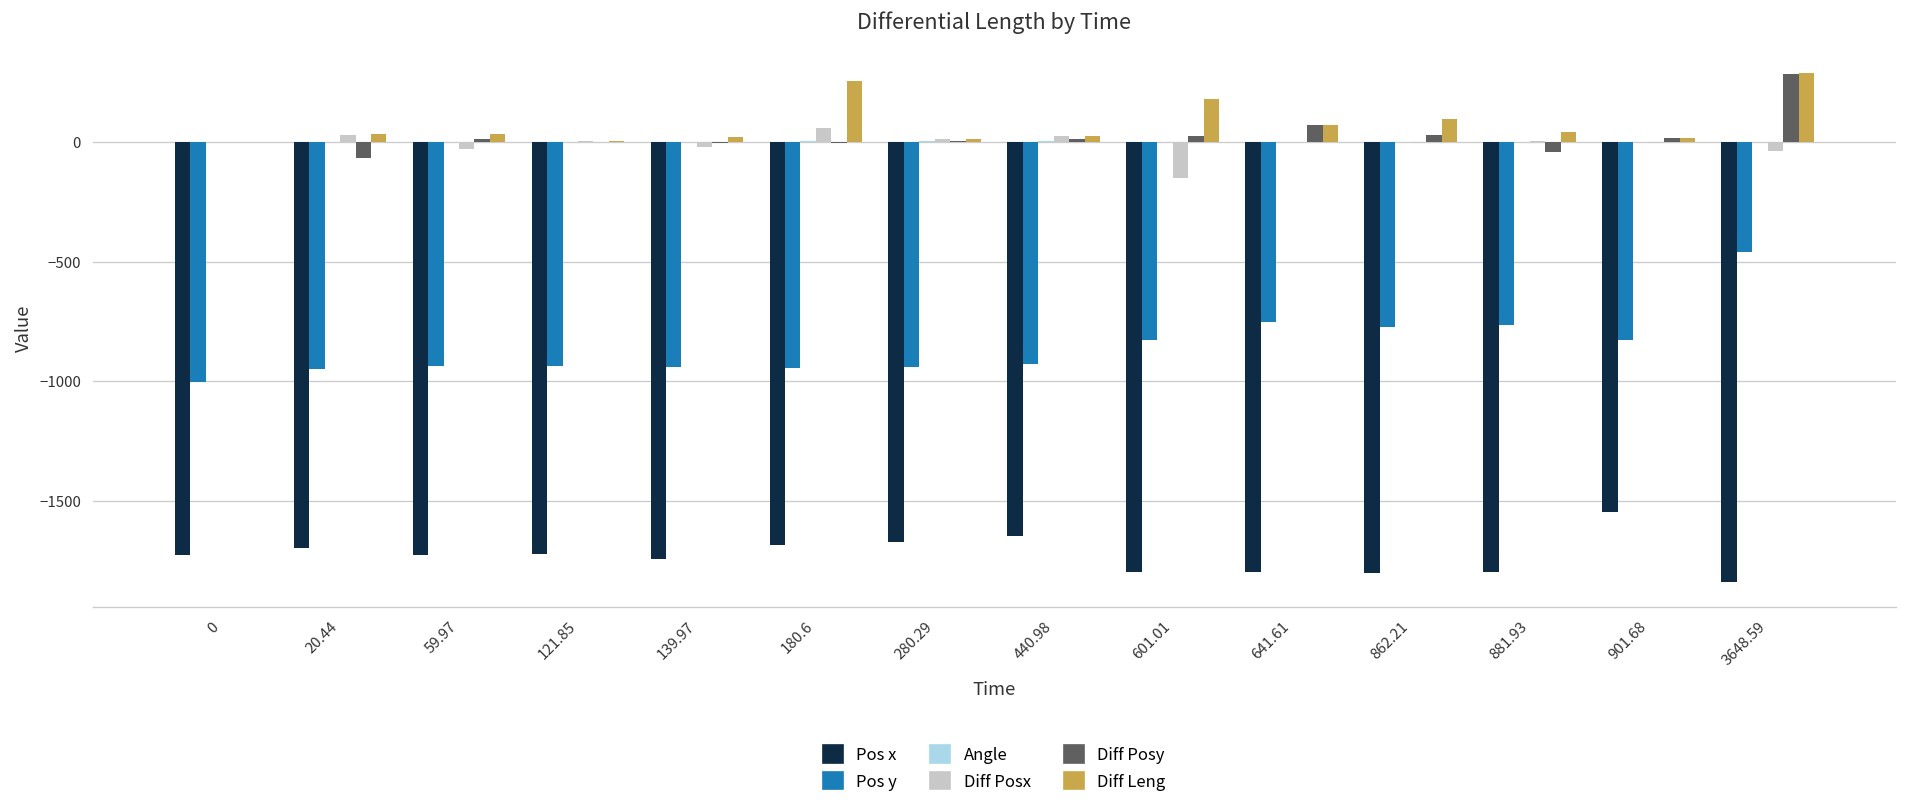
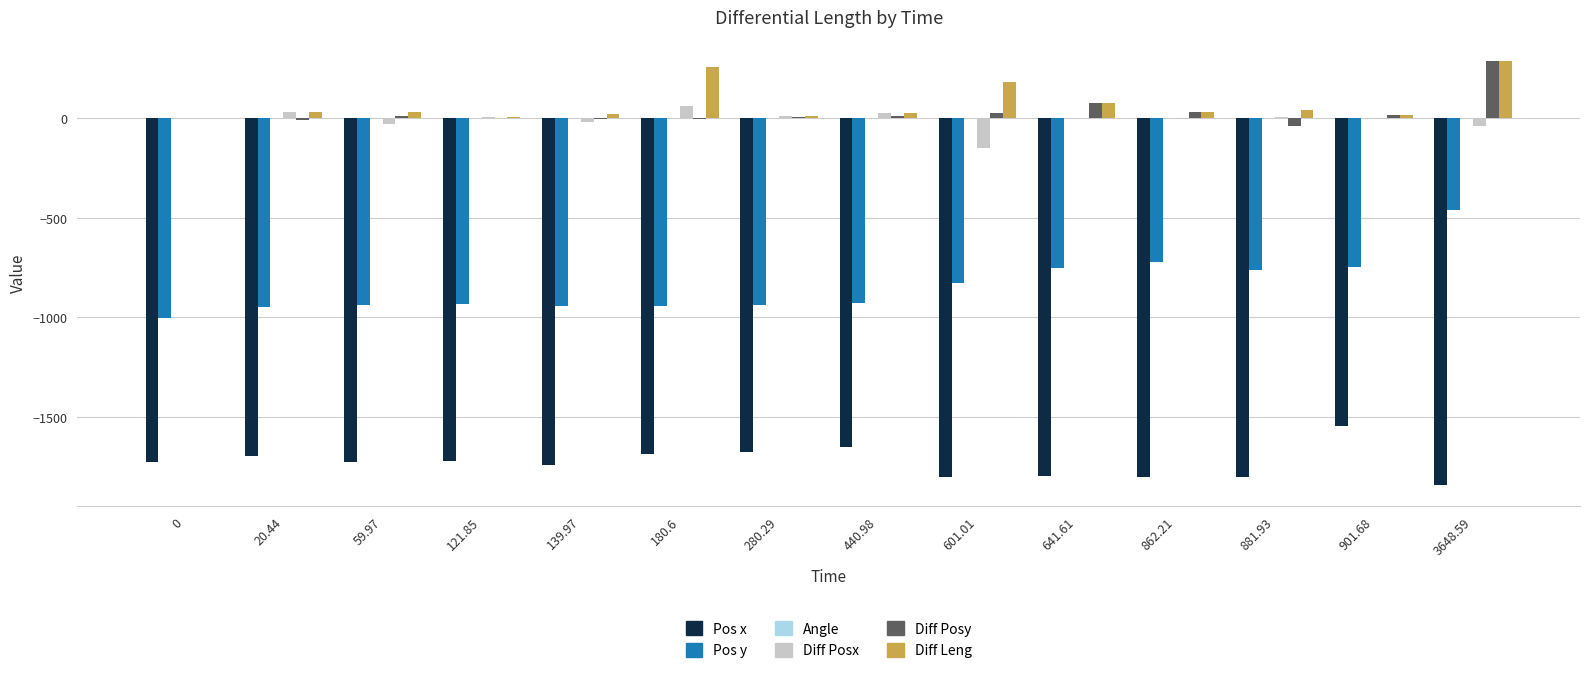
  {
    "Pos x": {
      "0": -1730,
      "20.44": -1700,
      "59.97": -1730,
      "121.85": -1720,
      "139.97": -1740,
      "180.6": -1680,
      "280.29": -1670,
      "440.98": -1650,
      "601.01": -1800,
      "641.61": -1800,
      "862.21": -1800,
      "881.93": -1800,
      "901.68": -1550,
      "3648.59": -1840
    },
    "Pos y": {
      "0": -1000,
      "20.44": -950,
      "59.97": -940,
      "121.85": -930,
      "139.97": -940,
      "180.6": -940,
      "280.29": -940,
      "440.98": -930,
      "601.01": -830,
      "641.61": -750,
-     "862.21": -770,
+     "862.21": -720,
      "881.93": -760,
-     "901.68": -830,
+     "901.68": -750,
      "3648.59": -460
    },
    "Diff Posy": {
      "0": 0,
-     "20.44": -70,
+     "20.44": -10,
      "601.01": 20,
      "641.61": 70,
      "862.21": 30,
      "881.93": -40,
      "901.68": 20,
      "3648.59": 280
    },
    "Diff Leng": {
      "0": 0,
      "20.44": 30,
      "59.97": 30,
      "139.97": 20,
      "180.6": 250,
      "440.98": 30,
      "601.01": 180,
      "641.61": 70,
-     "862.21": 100,
+     "862.21": 30,
      "881.93": 40,
      "901.68": 20,
      "3648.59": 290
    }
  }
